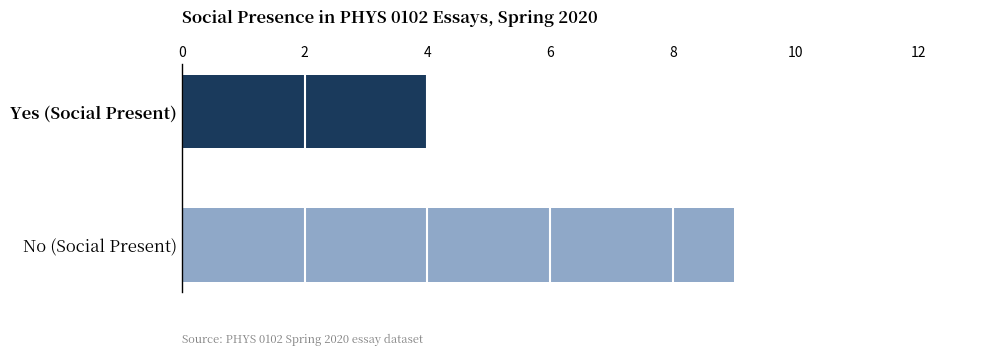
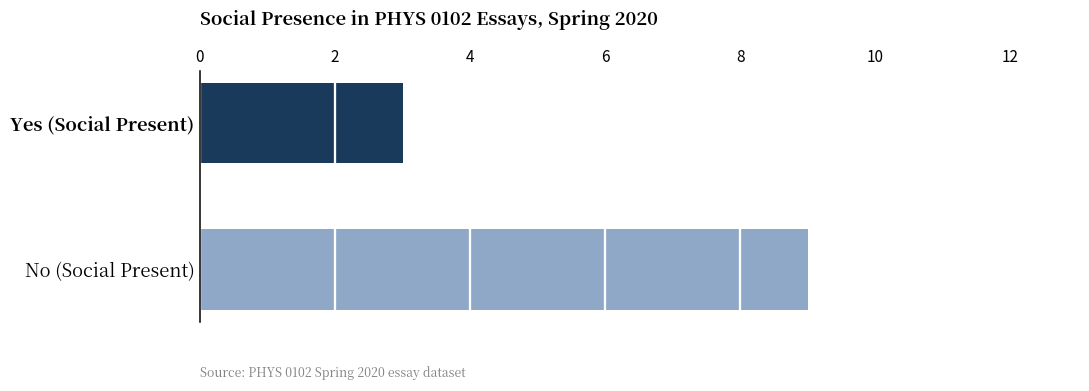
  {
-   "Yes (Social Present)": 4,
+   "Yes (Social Present)": 3,
    "No (Social Present)": 9
  }
